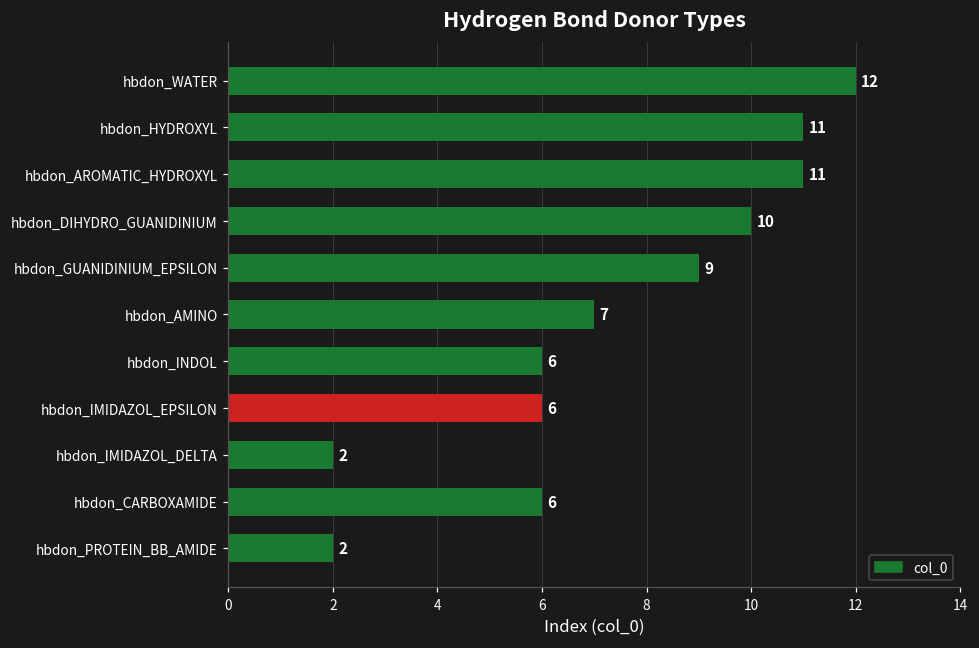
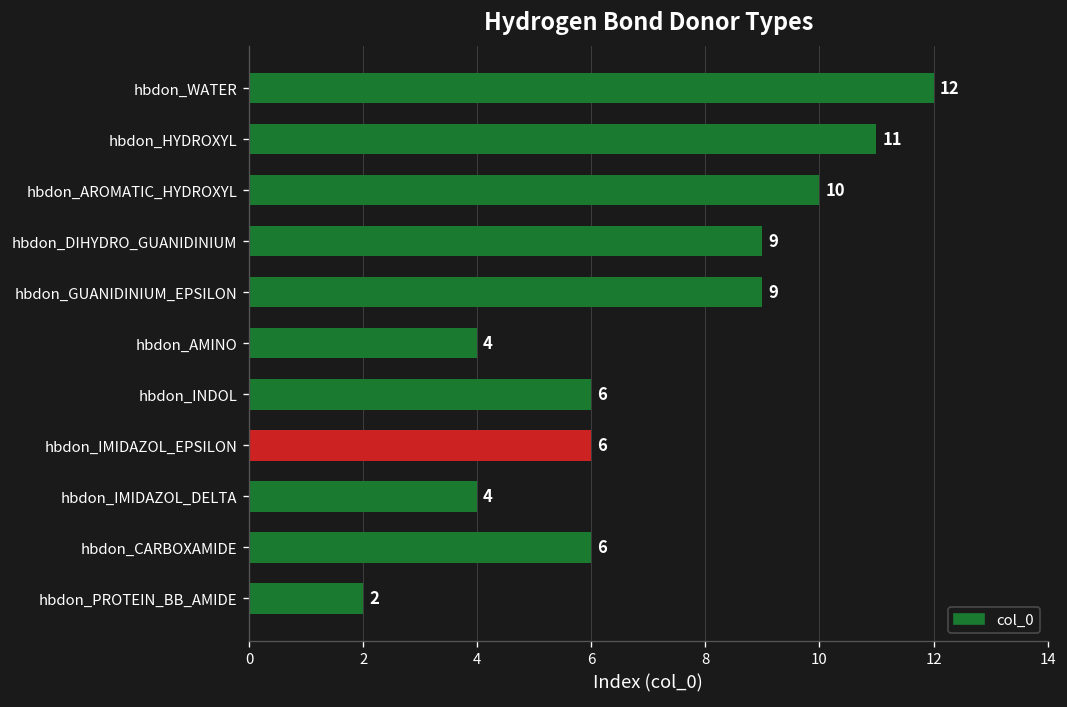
  {
    "hbdon_WATER": 12,
    "hbdon_HYDROXYL": 11,
-   "hbdon_AROMATIC_HYDROXYL": 11,
-   "hbdon_DIHYDRO_GUANIDINIUM": 10,
+   "hbdon_AROMATIC_HYDROXYL": 10,
+   "hbdon_DIHYDRO_GUANIDINIUM": 9,
    "hbdon_GUANIDINIUM_EPSILON": 9,
-   "hbdon_AMINO": 7,
+   "hbdon_AMINO": 4,
    "hbdon_INDOL": 6,
    "hbdon_IMIDAZOL_EPSILON": 6,
-   "hbdon_IMIDAZOL_DELTA": 2,
+   "hbdon_IMIDAZOL_DELTA": 4,
    "hbdon_CARBOXAMIDE": 6,
    "hbdon_PROTEIN_BB_AMIDE": 2
  }
